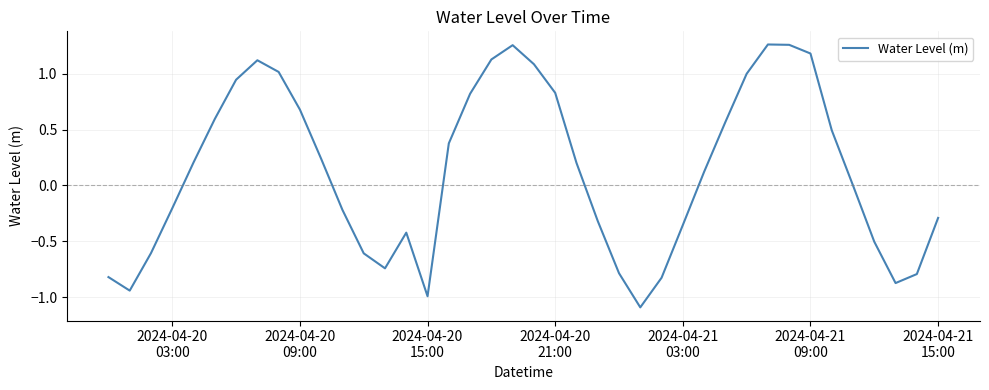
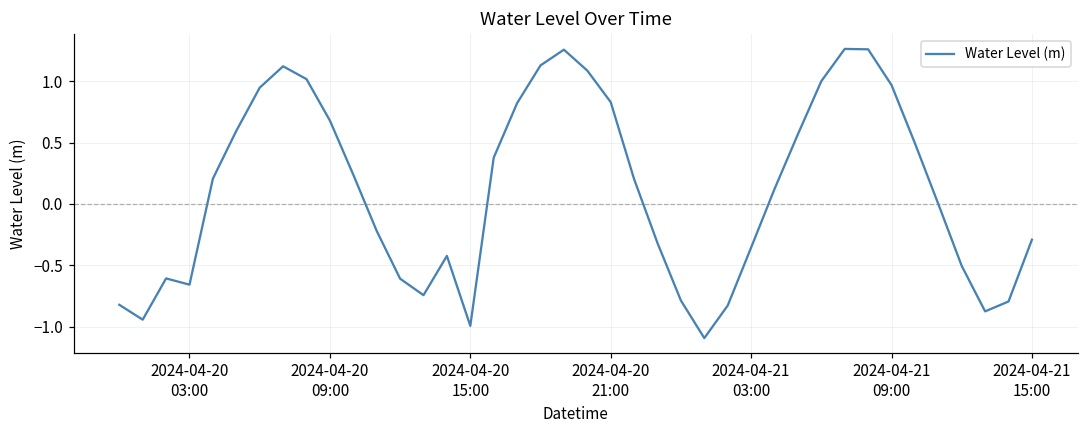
  {
-   "2024-04-20 03:00": -0.20,
+   "2024-04-20 03:00": -0.66,
    "2024-04-20 09:00": 0.68,
    "2024-04-20 15:00": -0.99,
    "2024-04-20 21:00": 0.83,
    "2024-04-21 03:00": -0.35,
-   "2024-04-21 09:00": 1.18,
+   "2024-04-21 09:00": 0.97,
    "2024-04-21 15:00": -0.29
  }
